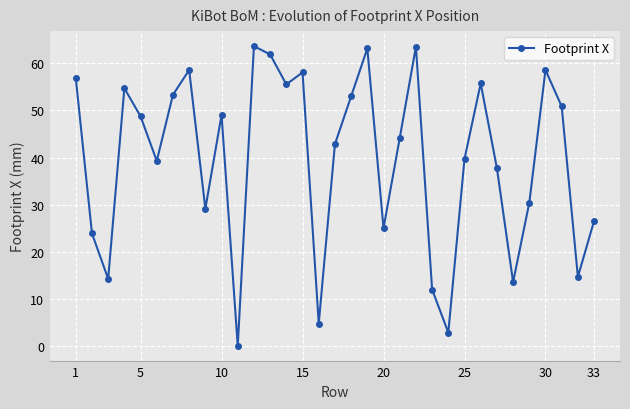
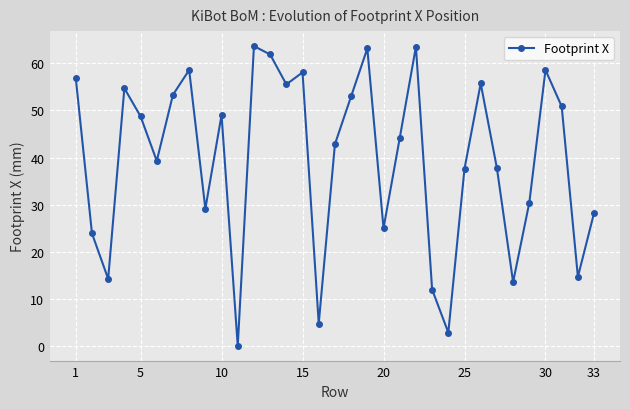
  {
    "1": 57,
    "5": 49,
    "10": 49,
    "15": 58,
    "20": 25,
-   "25": 40,
+   "25": 38,
    "30": 59,
-   "33": 27
+   "33": 28
  }
